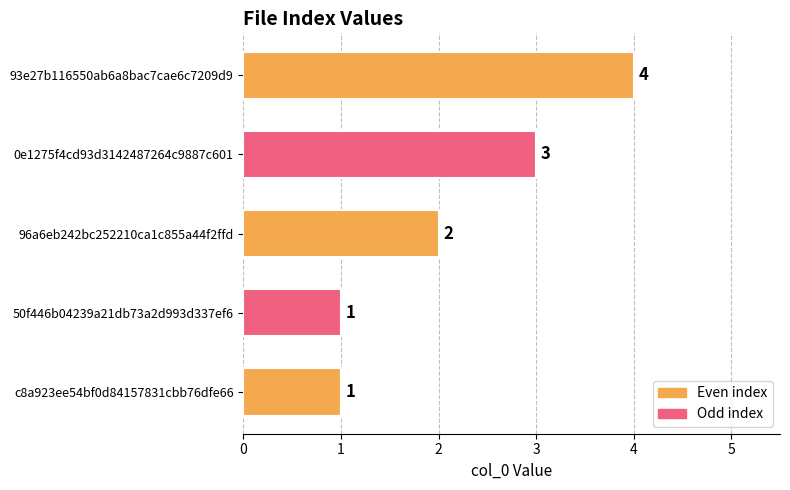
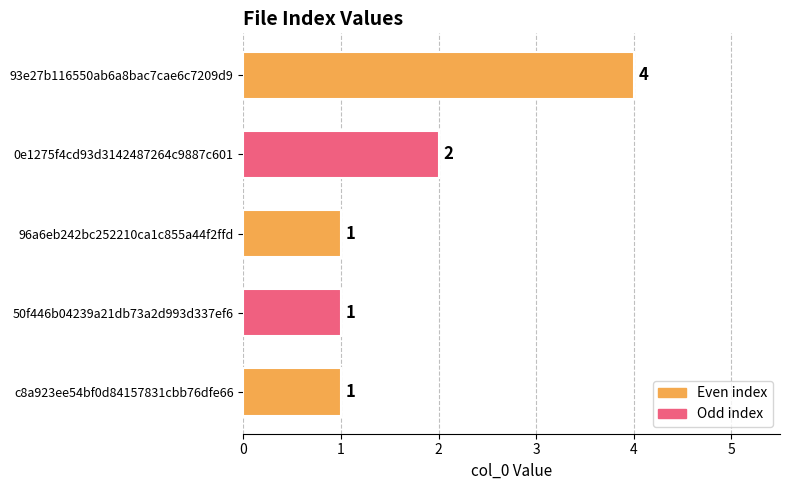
  {
    "93e27b116550ab6a8bac7cae6c7209d9": 4,
-   "0e1275f4cd93d3142487264c9887c601": 3,
-   "96a6eb242bc252210ca1c855a44f2ffd": 2,
+   "0e1275f4cd93d3142487264c9887c601": 2,
+   "96a6eb242bc252210ca1c855a44f2ffd": 1,
    "50f446b04239a21db73a2d993d337ef6": 1,
    "c8a923ee54bf0d84157831cbb76dfe66": 1
  }
